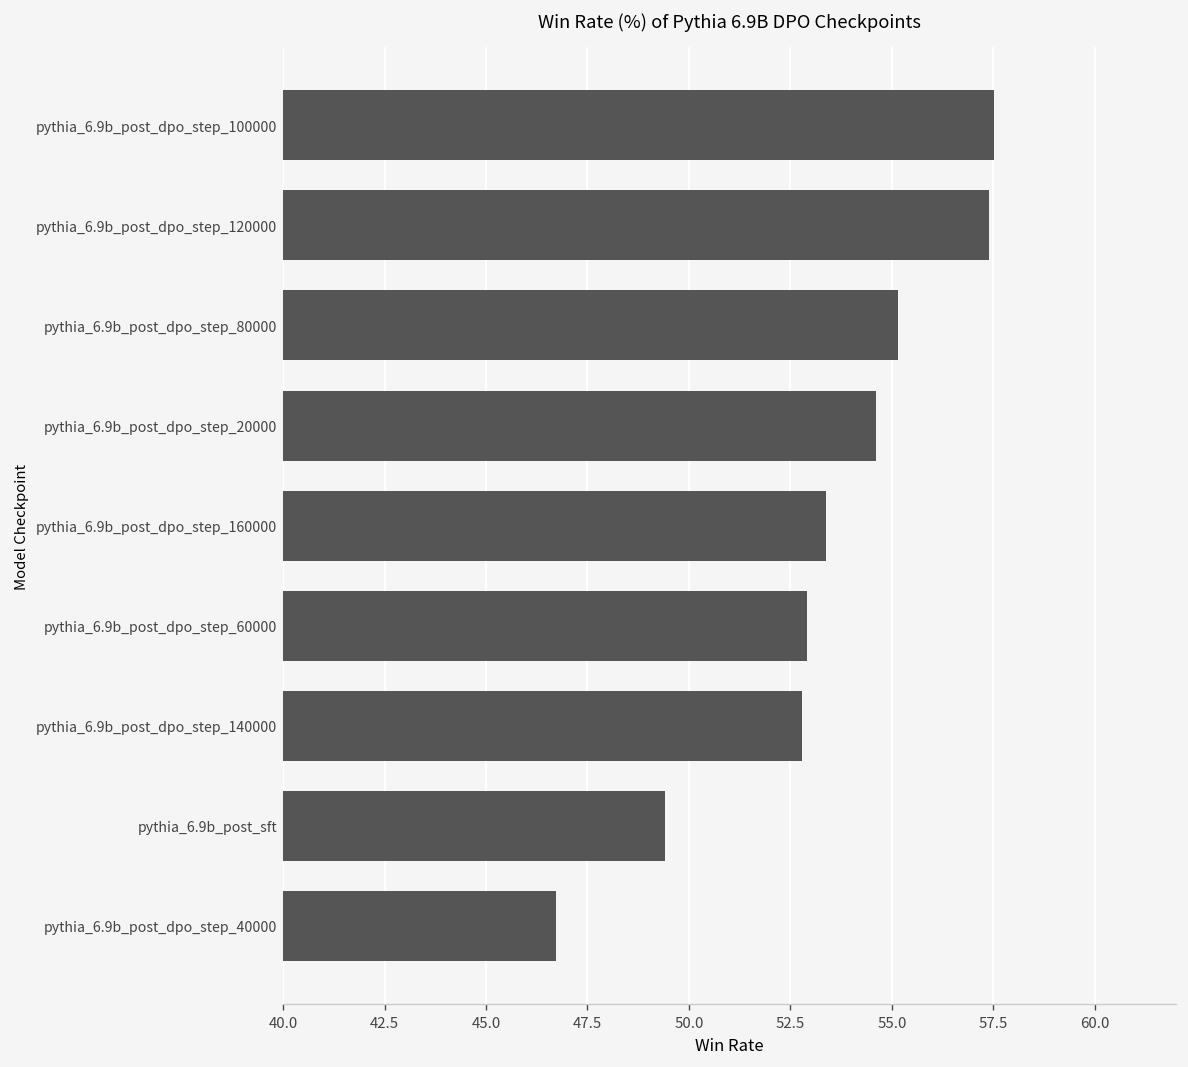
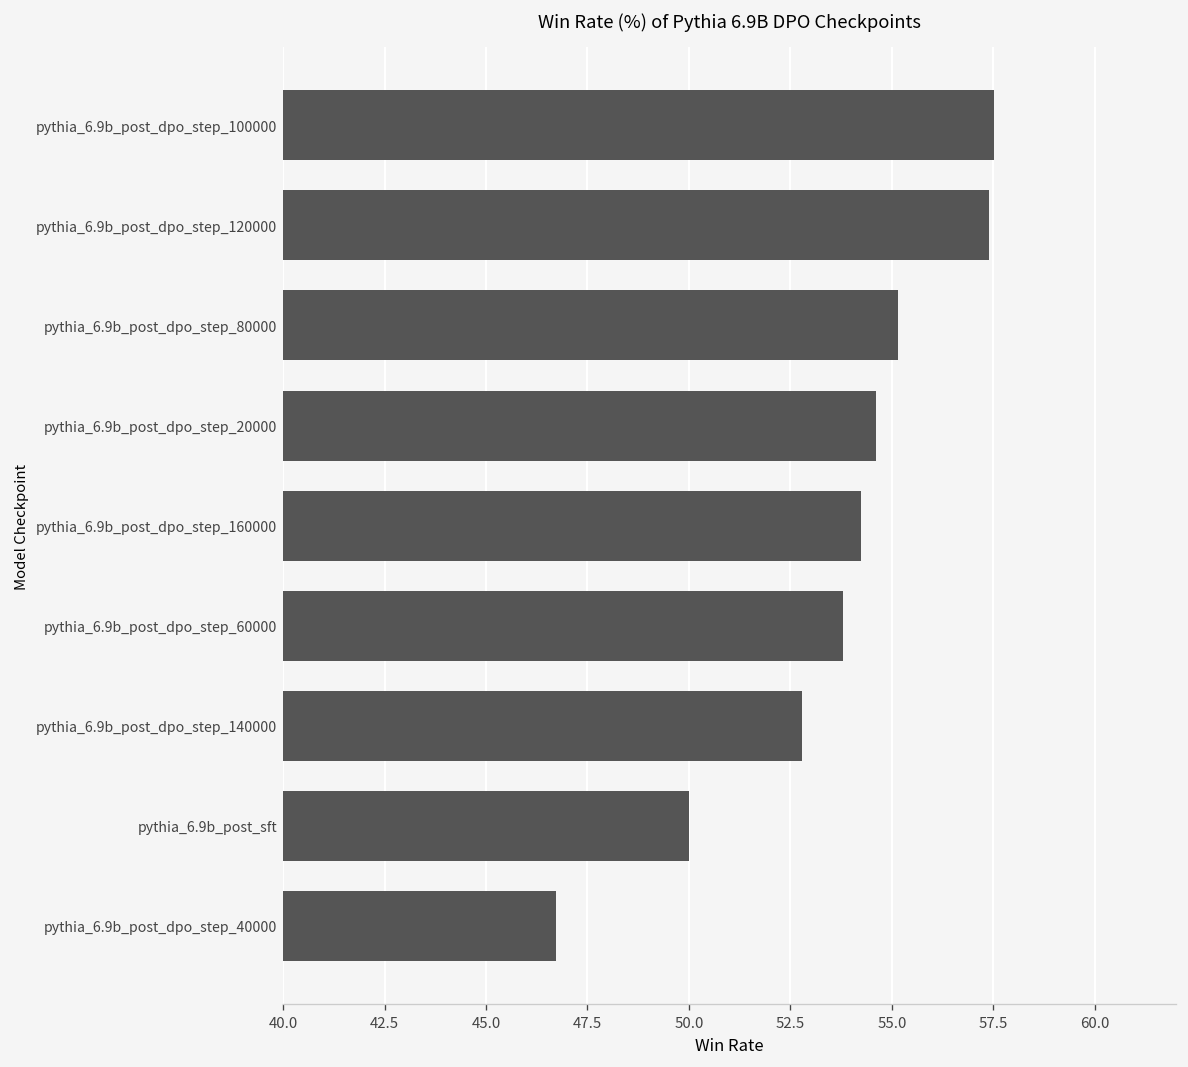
  {
    "pythia_6.9b_post_dpo_step_100000": 57.5,
    "pythia_6.9b_post_dpo_step_120000": 57.4,
    "pythia_6.9b_post_dpo_step_80000": 55.2,
    "pythia_6.9b_post_dpo_step_20000": 54.6,
-   "pythia_6.9b_post_dpo_step_160000": 53.4,
-   "pythia_6.9b_post_dpo_step_60000": 52.9,
+   "pythia_6.9b_post_dpo_step_160000": 54.3,
+   "pythia_6.9b_post_dpo_step_60000": 53.8,
    "pythia_6.9b_post_dpo_step_140000": 52.8,
-   "pythia_6.9b_post_sft": 49.4,
+   "pythia_6.9b_post_sft": 50.0,
    "pythia_6.9b_post_dpo_step_40000": 46.7
  }
